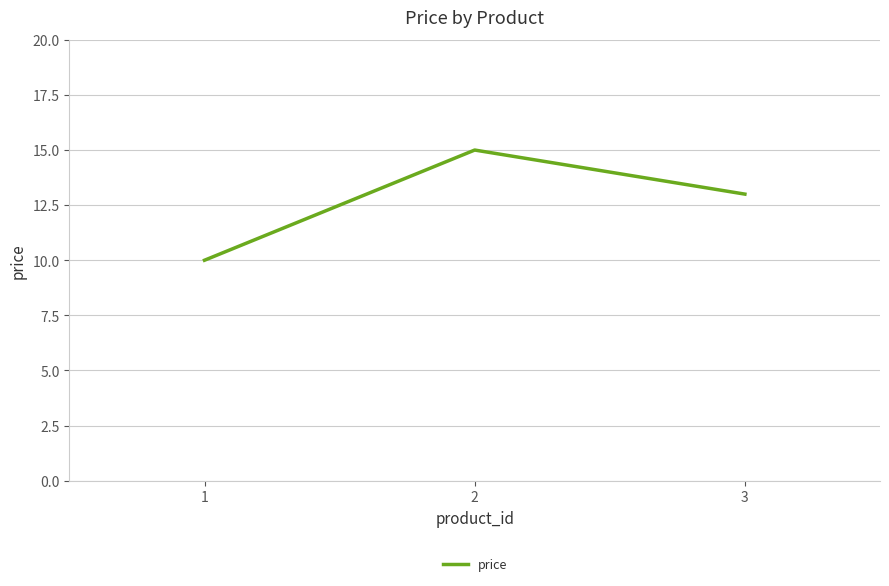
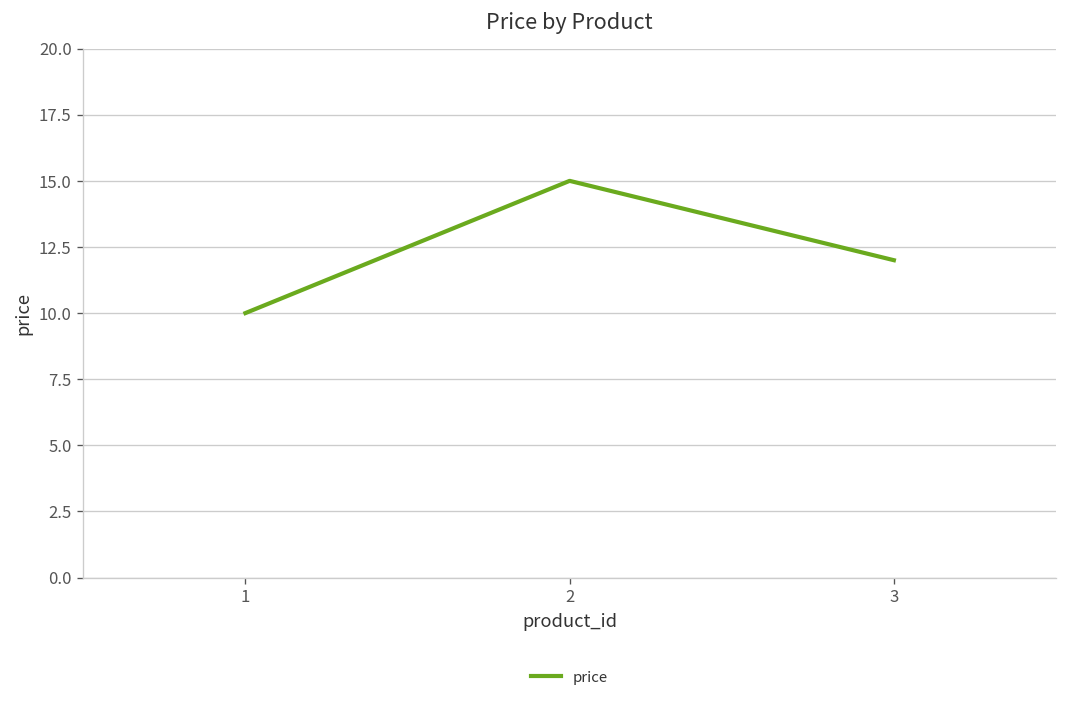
  {
    "1": 10,
    "2": 15,
-   "3": 13
+   "3": 12
  }
